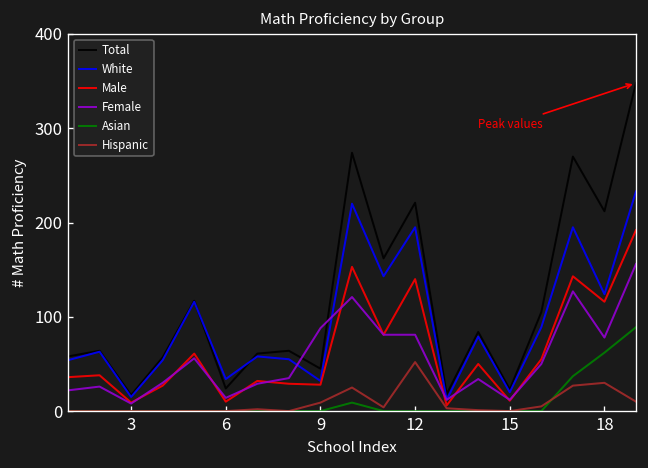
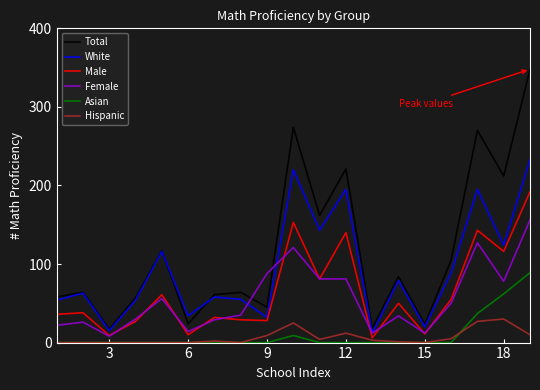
  {
    "Total": {
      "6": 20,
      "9": 50,
      "12": 220,
      "18": 210
    },
    "White": {
      "6": 30,
      "9": 30,
      "12": 200,
      "18": 120
    },
    "Male": {
      "6": 10,
      "9": 30,
      "12": 140,
      "18": 120
    },
    "Female": {
      "6": 10,
      "9": 90,
      "12": 80,
      "18": 80
    },
    "Asian": {
      "9": 0,
      "12": 0,
      "18": 60
    },
    "Hispanic": {
      "9": 10,
-     "12": 50,
+     "12": 10,
      "18": 30
    }
  }
